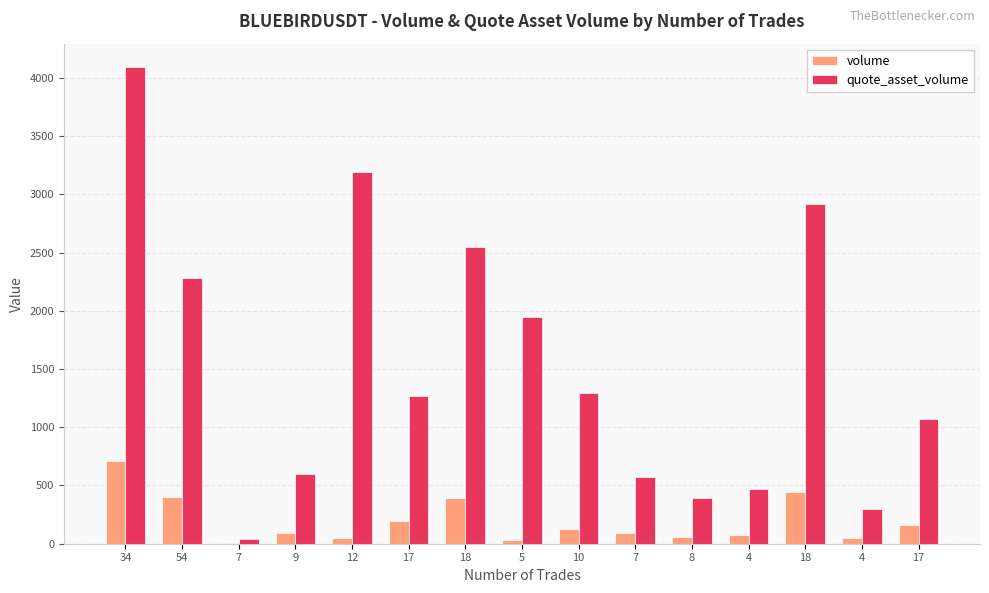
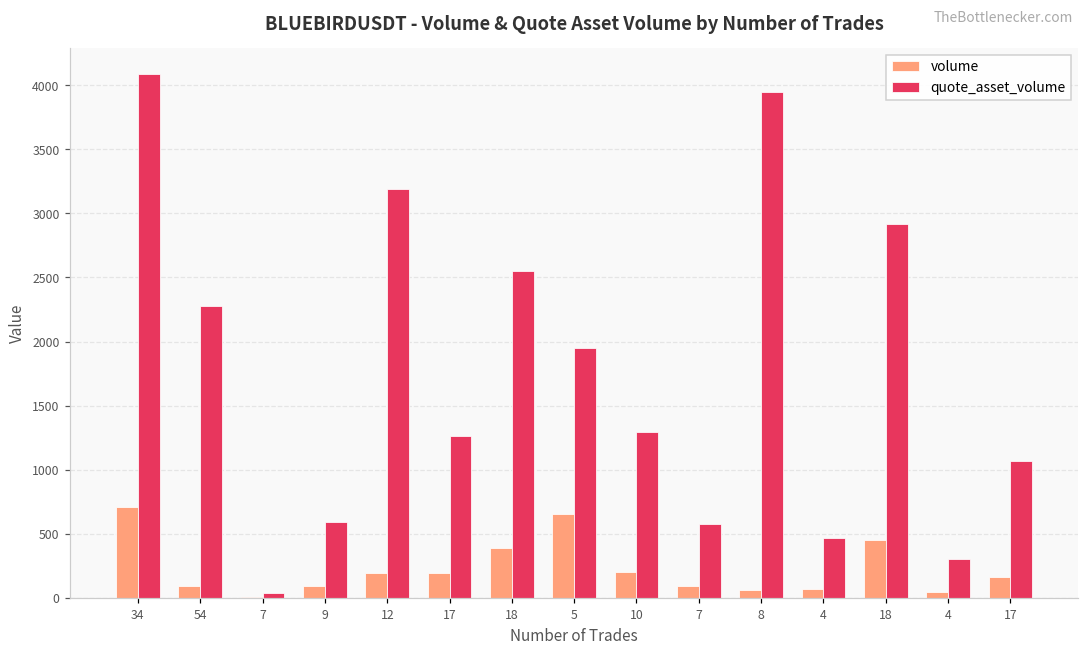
  {
    "volume": {
      "34": 710,
-     "54": 400,
+     "54": 90,
      "9": 90,
-     "12": 50,
-     "5": 30,
-     "10": 120,
+     "12": 200,
+     "5": 660,
+     "10": 200,
      "8": 60
    },
    "quote_asset_volume": {
      "34": 4090,
      "54": 2280,
      "9": 600,
      "12": 3190,
      "5": 1950,
      "10": 1300,
-     "8": 390
+     "8": 3950
    }
  }
